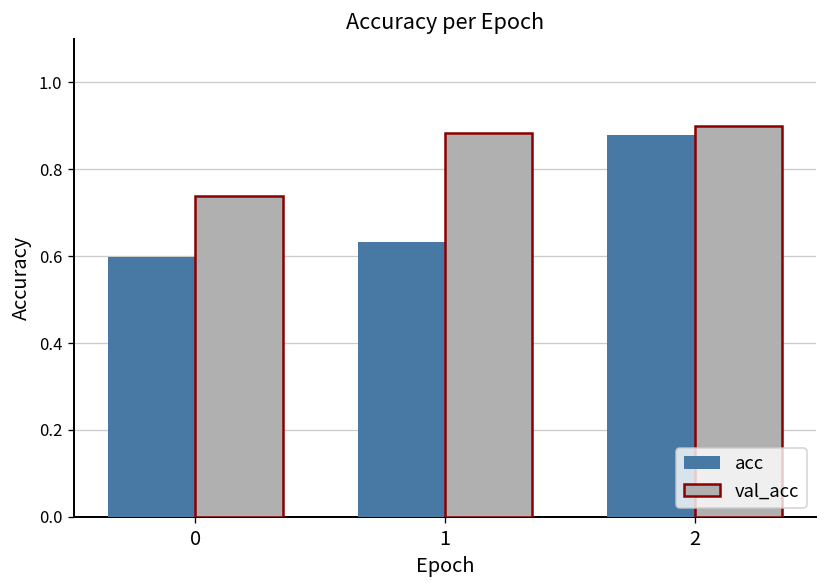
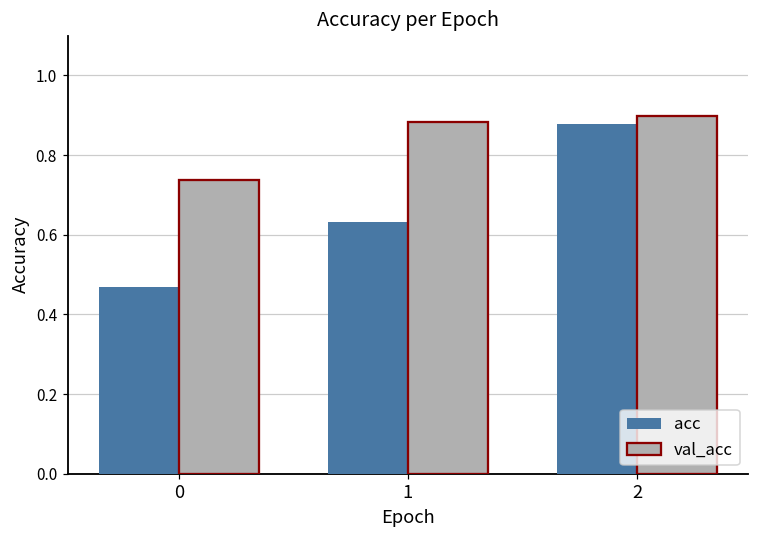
  {
    "acc": {
-     "0": 0.60,
+     "0": 0.47,
      "1": 0.63,
      "2": 0.88
    },
    "val_acc": {
      "0": 0.74,
      "1": 0.88,
      "2": 0.90
    }
  }
